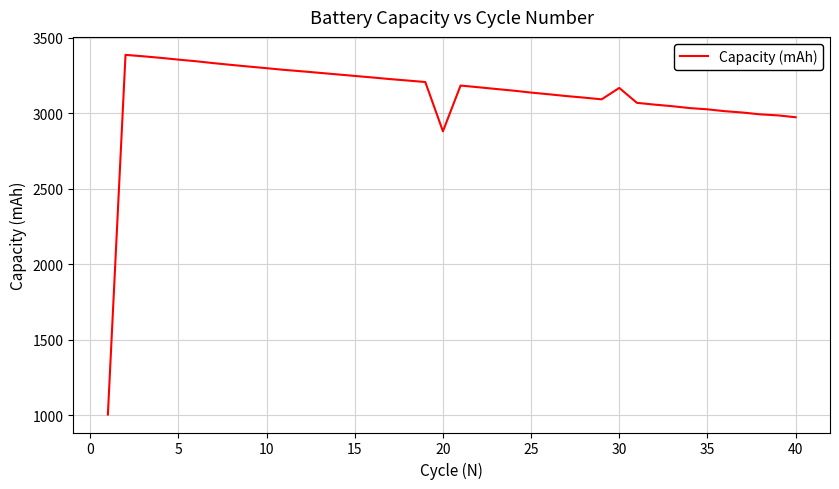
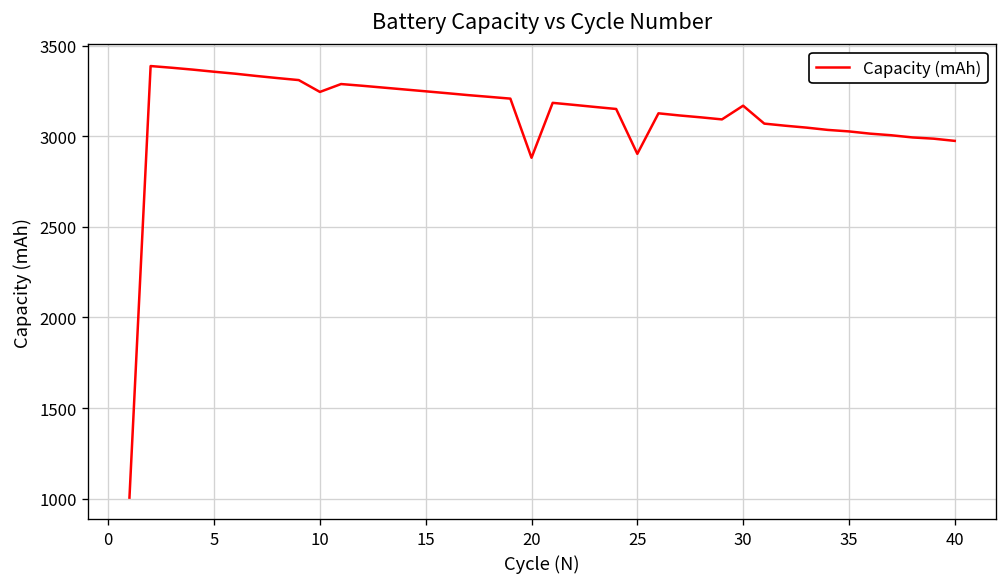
  {
    "5": 3360,
-   "10": 3300,
+   "10": 3240,
    "15": 3250,
    "20": 2880,
-   "25": 3140,
+   "25": 2900,
    "30": 3170,
    "35": 3030,
    "40": 2970
  }
